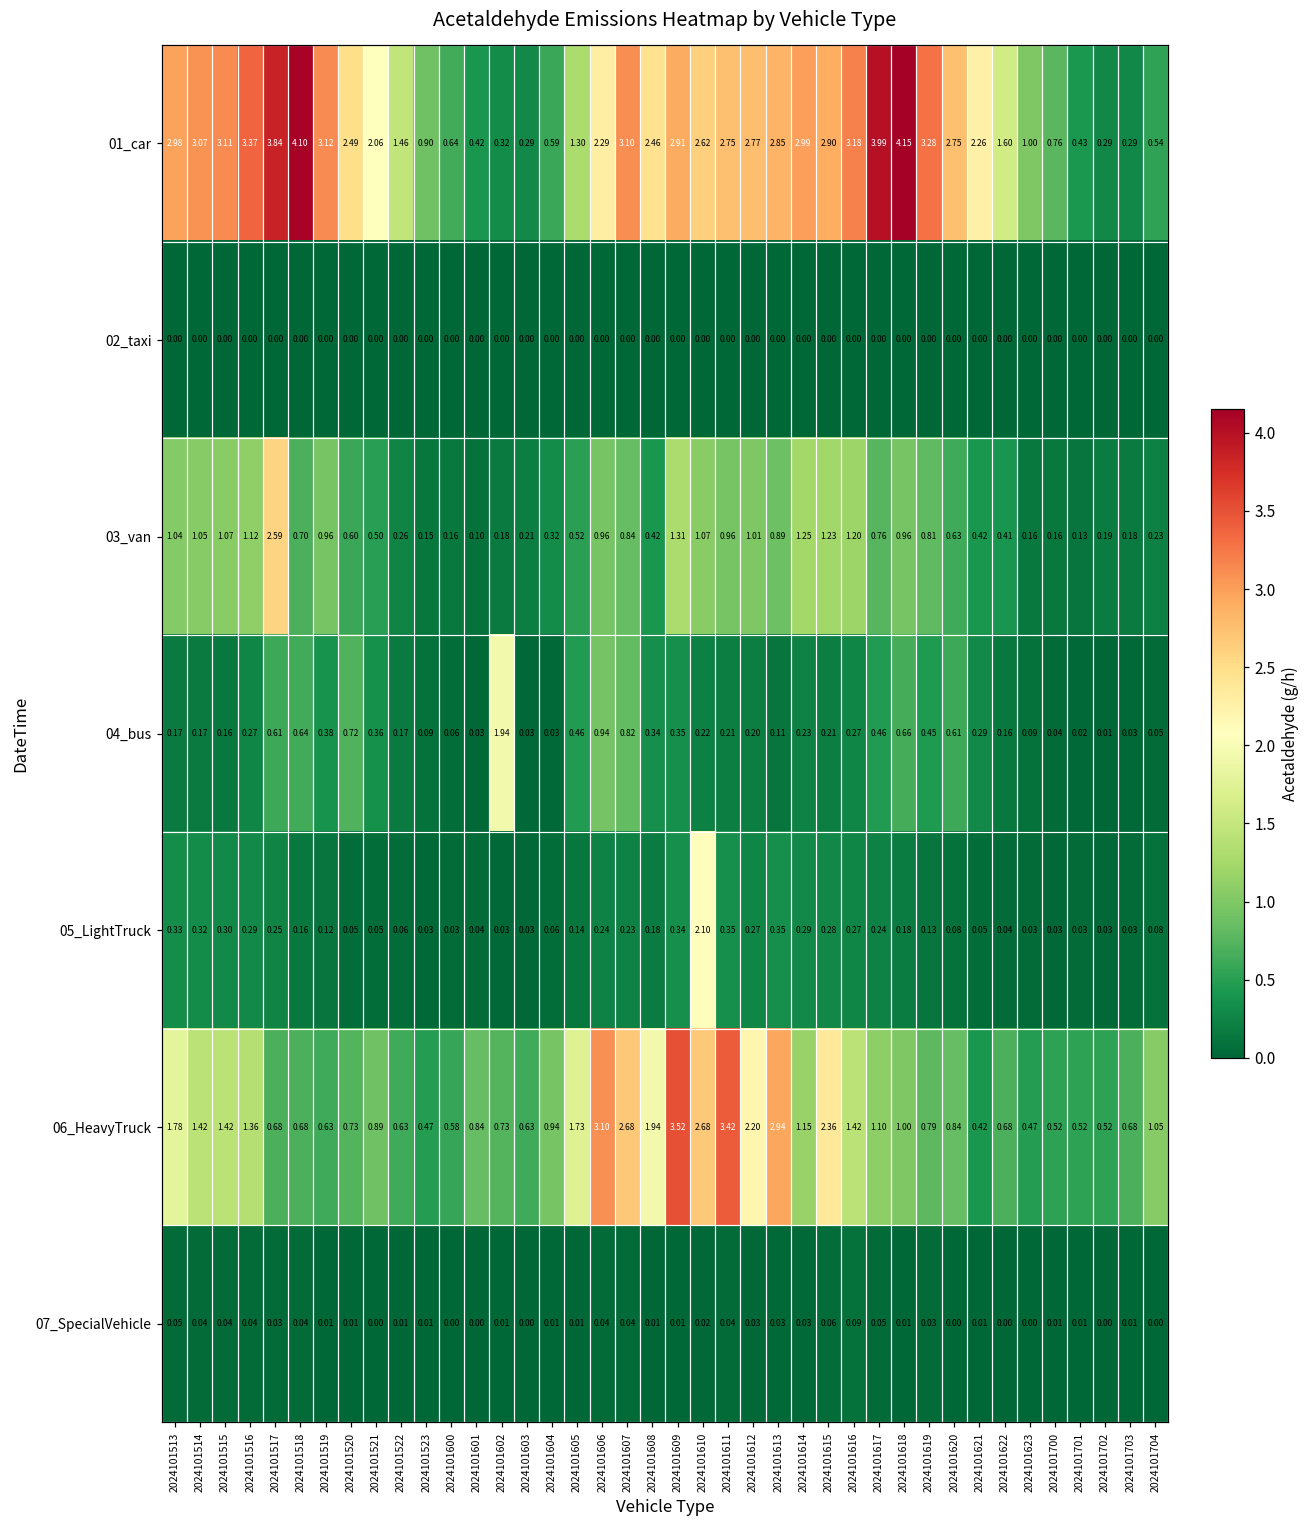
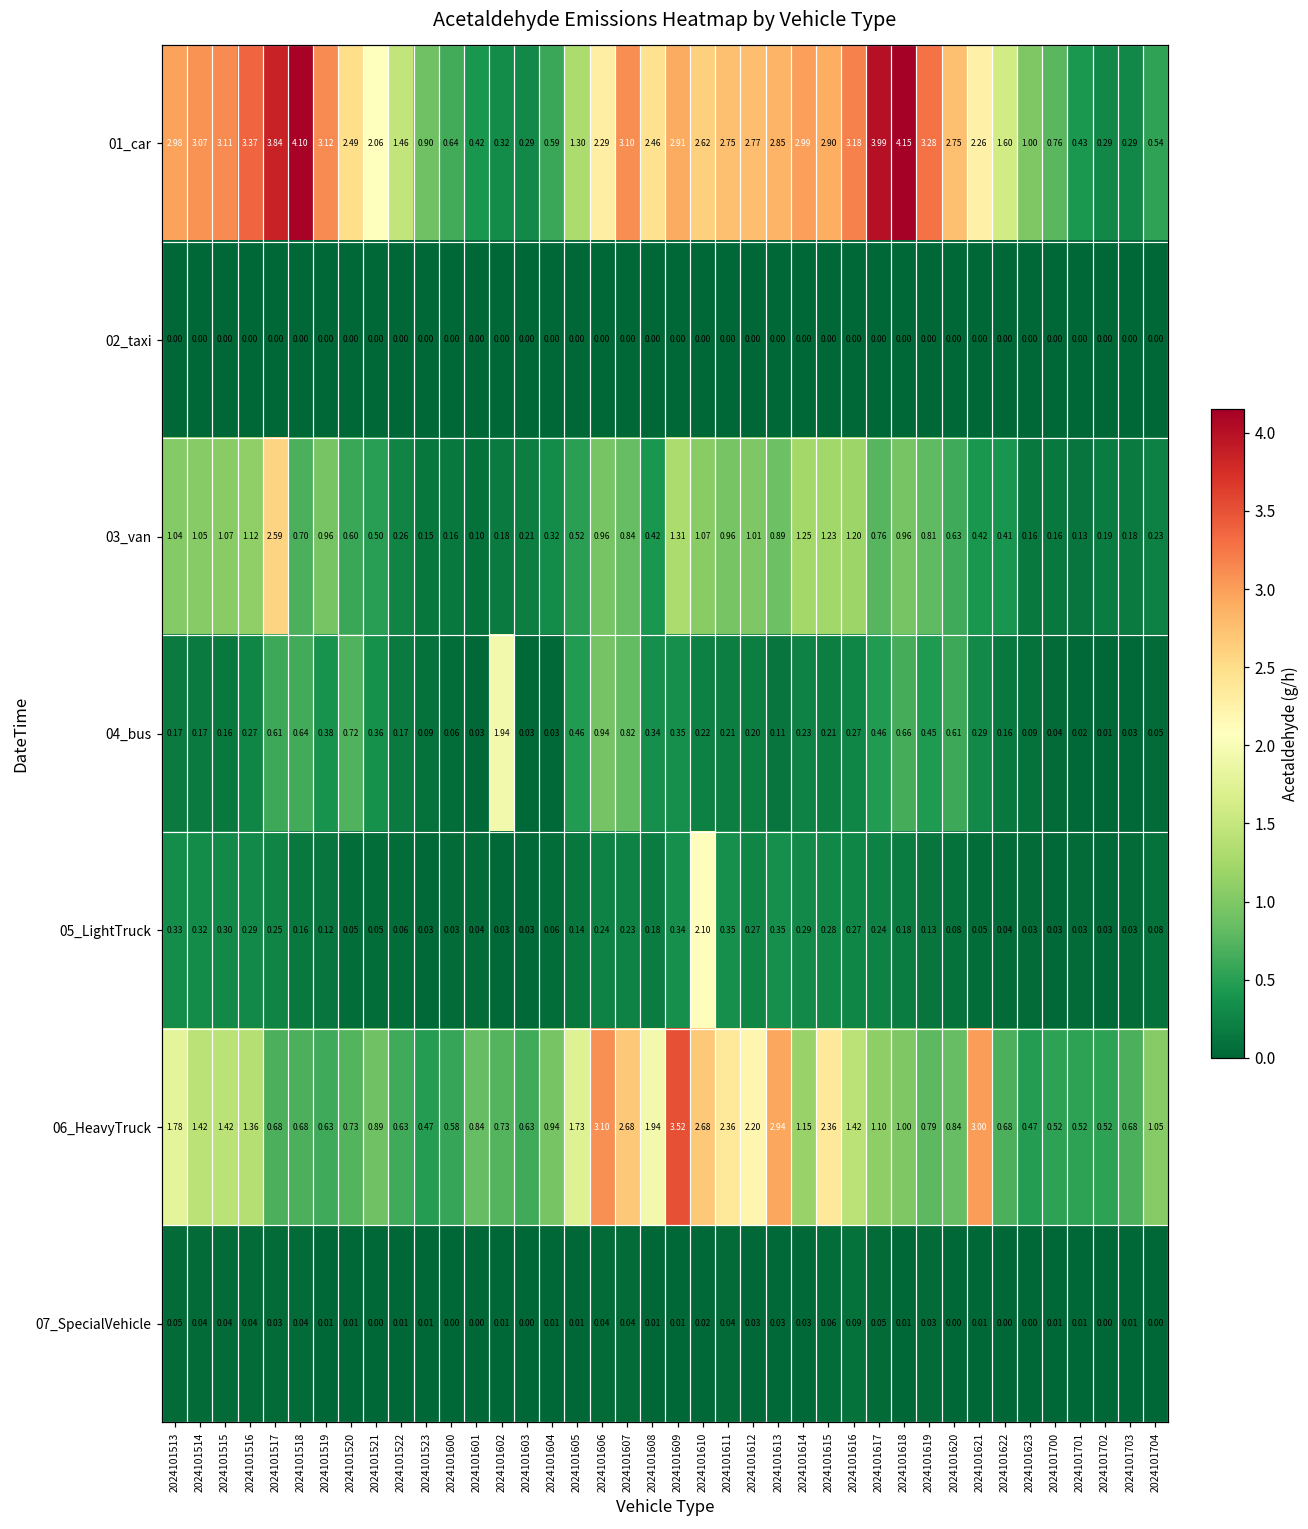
  {
    "06_HeavyTruck": {
      "2024101513": 1.78,
      "2024101514": 1.42,
      "2024101515": 1.42,
      "2024101516": 1.36,
      "2024101517": 0.68,
      "2024101518": 0.68,
      "2024101519": 0.63,
      "2024101520": 0.73,
      "2024101521": 0.89,
      "2024101522": 0.63,
      "2024101523": 0.47,
      "2024101600": 0.58,
      "2024101601": 0.84,
      "2024101602": 0.73,
      "2024101603": 0.63,
      "2024101604": 0.94,
      "2024101605": 1.73,
      "2024101606": 3.10,
      "2024101607": 2.68,
      "2024101608": 1.94,
      "2024101609": 3.52,
      "2024101610": 2.68,
-     "2024101611": 3.42,
+     "2024101611": 2.36,
      "2024101612": 2.20,
      "2024101613": 2.94,
      "2024101614": 1.15,
      "2024101615": 2.36,
      "2024101616": 1.42,
      "2024101617": 1.10,
      "2024101618": 1.00,
      "2024101619": 0.79,
      "2024101620": 0.84,
-     "2024101621": 0.42,
+     "2024101621": 3.00,
      "2024101622": 0.68,
      "2024101623": 0.47,
      "2024101700": 0.52,
      "2024101701": 0.52,
      "2024101702": 0.52,
      "2024101703": 0.68,
      "2024101704": 1.05
    }
  }
